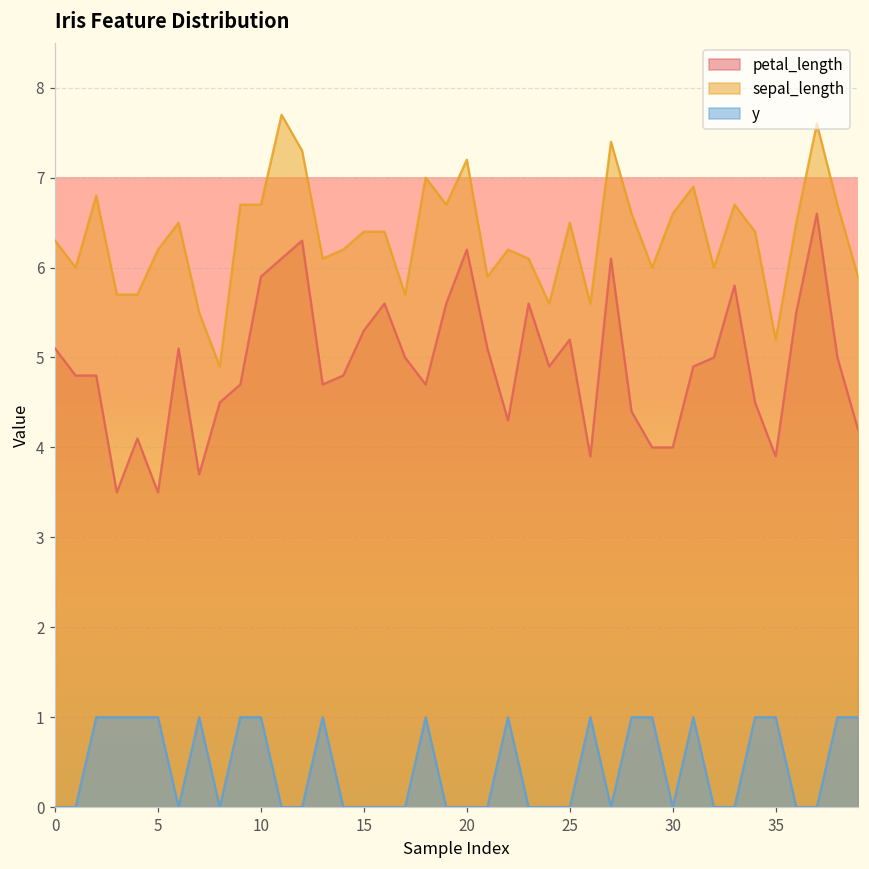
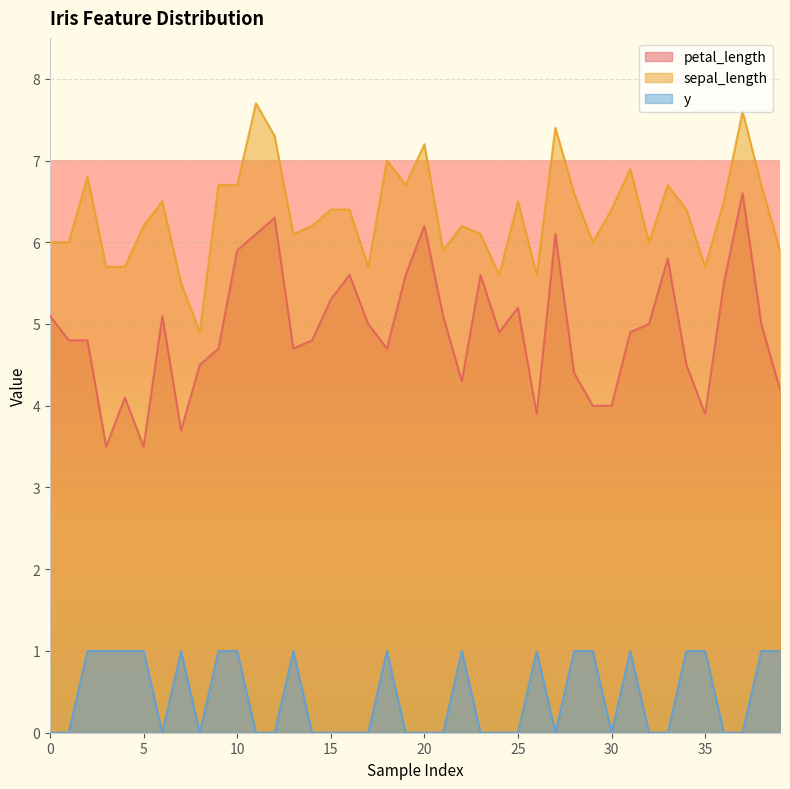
  {
    "petal_length": {
      "0": 5.1,
      "5": 3.5,
      "10": 5.9,
      "15": 5.3,
      "20": 6.2,
      "25": 5.2,
      "30": 4.0,
      "35": 3.9
    },
    "sepal_length": {
-     "0": 6.3,
+     "0": 6.0,
      "5": 6.2,
      "10": 6.7,
      "15": 6.4,
      "20": 7.2,
      "25": 6.5,
-     "30": 6.6,
-     "35": 5.2
+     "30": 6.4,
+     "35": 5.7
    },
    "y": {
      "0": 0.0,
      "5": 1.0,
      "10": 1.0,
      "15": 0.0,
      "20": 0.0,
      "25": 0.0,
      "30": 0.0,
      "35": 1.0
    }
  }
